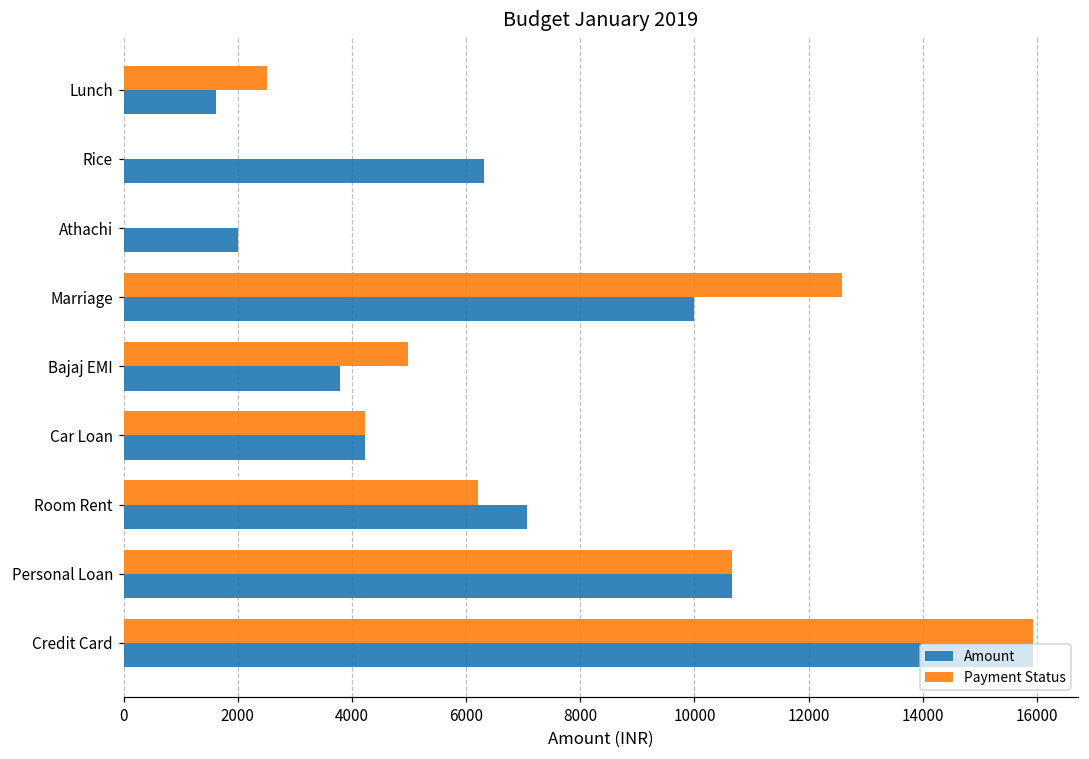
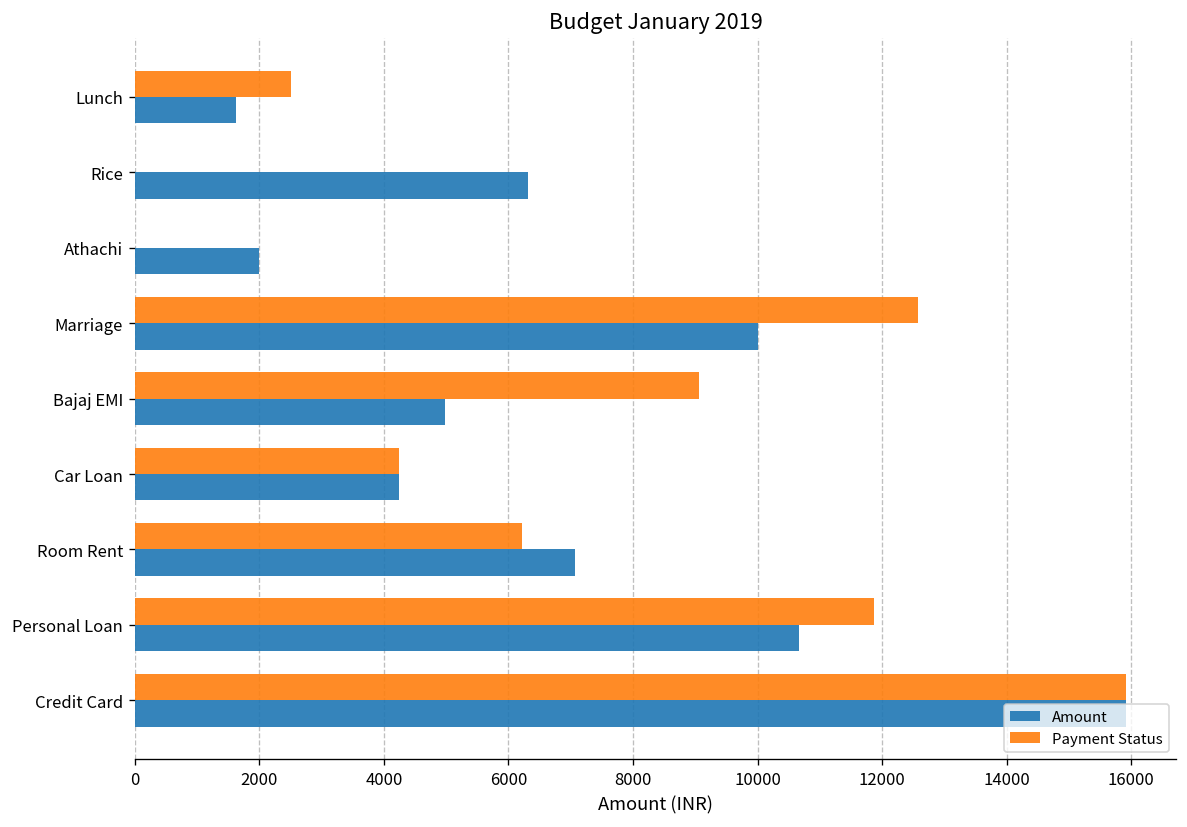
  {
    "Amount": {
      "Lunch": 1600,
      "Rice": 6300,
      "Athachi": 2000,
      "Marriage": 10000,
-     "Bajaj EMI": 3800,
+     "Bajaj EMI": 5000,
      "Car Loan": 4200,
      "Room Rent": 7100,
      "Personal Loan": 10700
    },
    "Payment Status": {
      "Lunch": 2500,
      "Rice": 0,
      "Athachi": 0,
      "Marriage": 12600,
-     "Bajaj EMI": 5000,
+     "Bajaj EMI": 9100,
      "Car Loan": 4200,
      "Room Rent": 6200,
-     "Personal Loan": 10700,
+     "Personal Loan": 11900,
      "Credit Card": 15900
    }
  }
